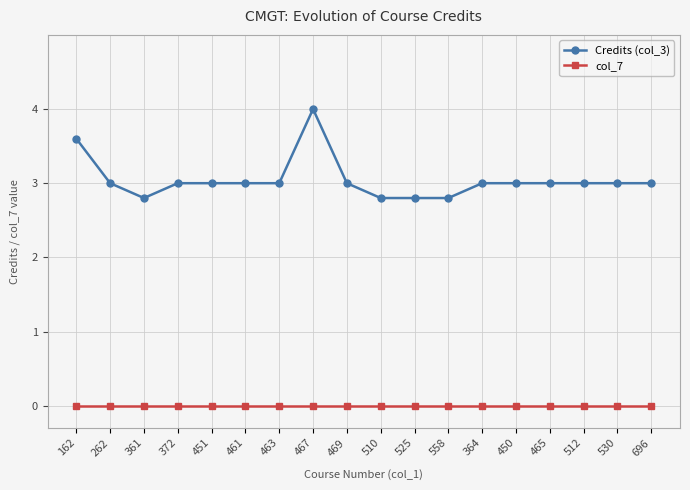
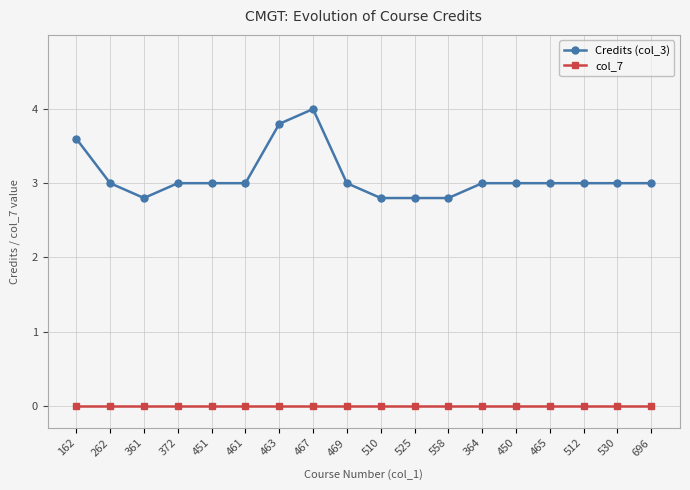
  {
    "Credits (col_3)": {
      "162": 3.6,
      "262": 3.0,
      "361": 2.8,
      "372": 3.0,
      "451": 3.0,
      "461": 3.0,
-     "463": 3.0,
+     "463": 3.8,
      "467": 4.0,
      "469": 3.0,
      "510": 2.8,
      "525": 2.8,
      "558": 2.8,
      "364": 3.0,
      "450": 3.0,
      "465": 3.0,
      "512": 3.0,
      "530": 3.0,
      "696": 3.0
    },
    "col_7": {
      "162": 0.0,
      "262": 0.0,
      "361": 0.0,
      "372": 0.0,
      "451": 0.0,
      "461": 0.0,
      "463": 0.0,
      "467": 0.0,
      "469": 0.0,
      "510": 0.0,
      "525": 0.0,
      "558": 0.0,
      "364": 0.0,
      "450": 0.0,
      "465": 0.0,
      "512": 0.0,
      "530": 0.0,
      "696": 0.0
    }
  }
